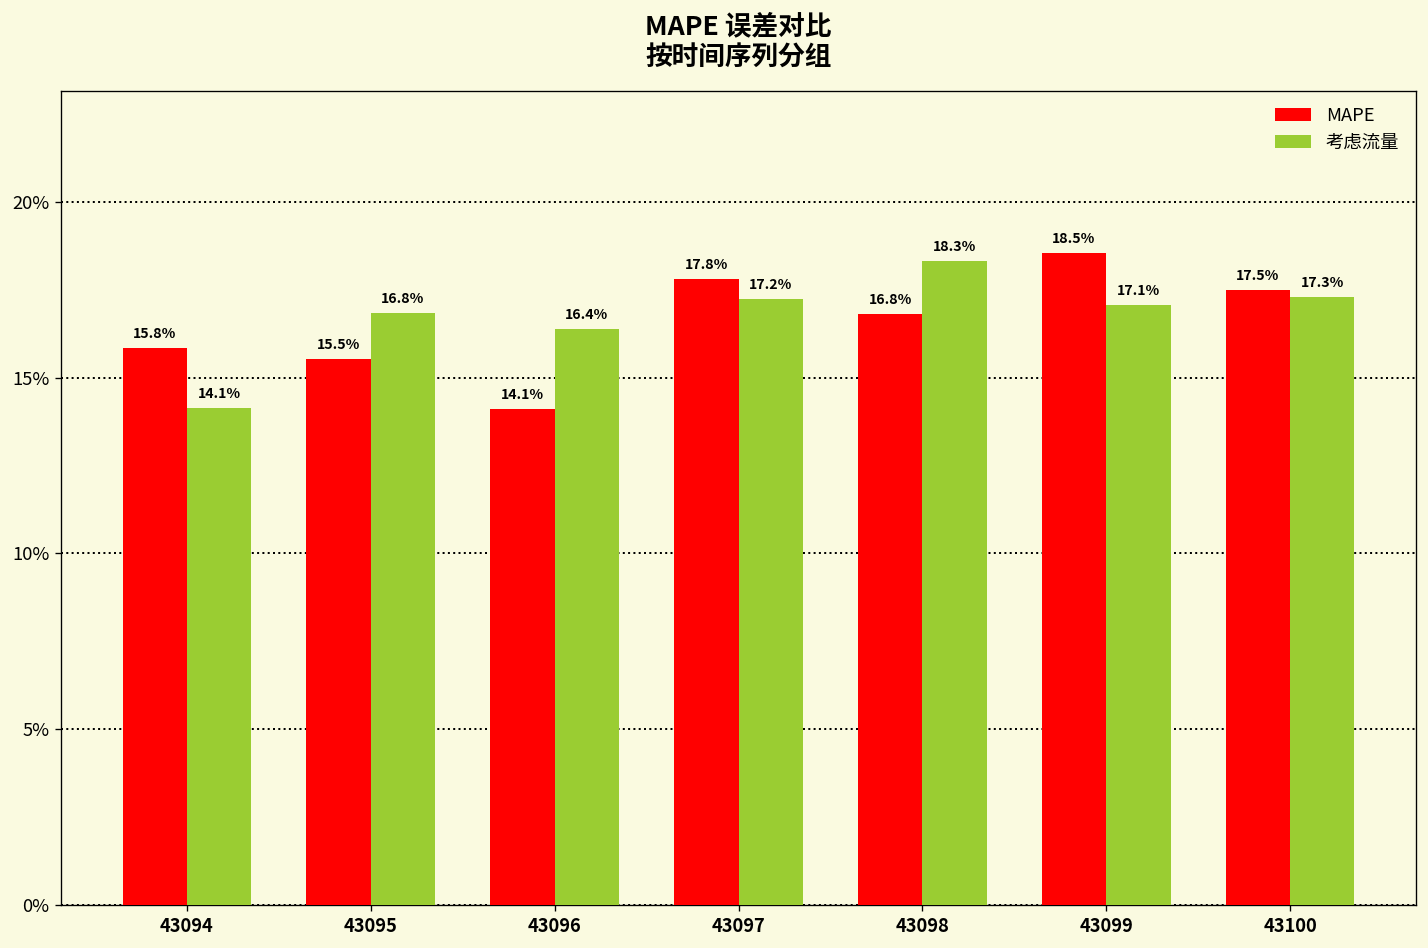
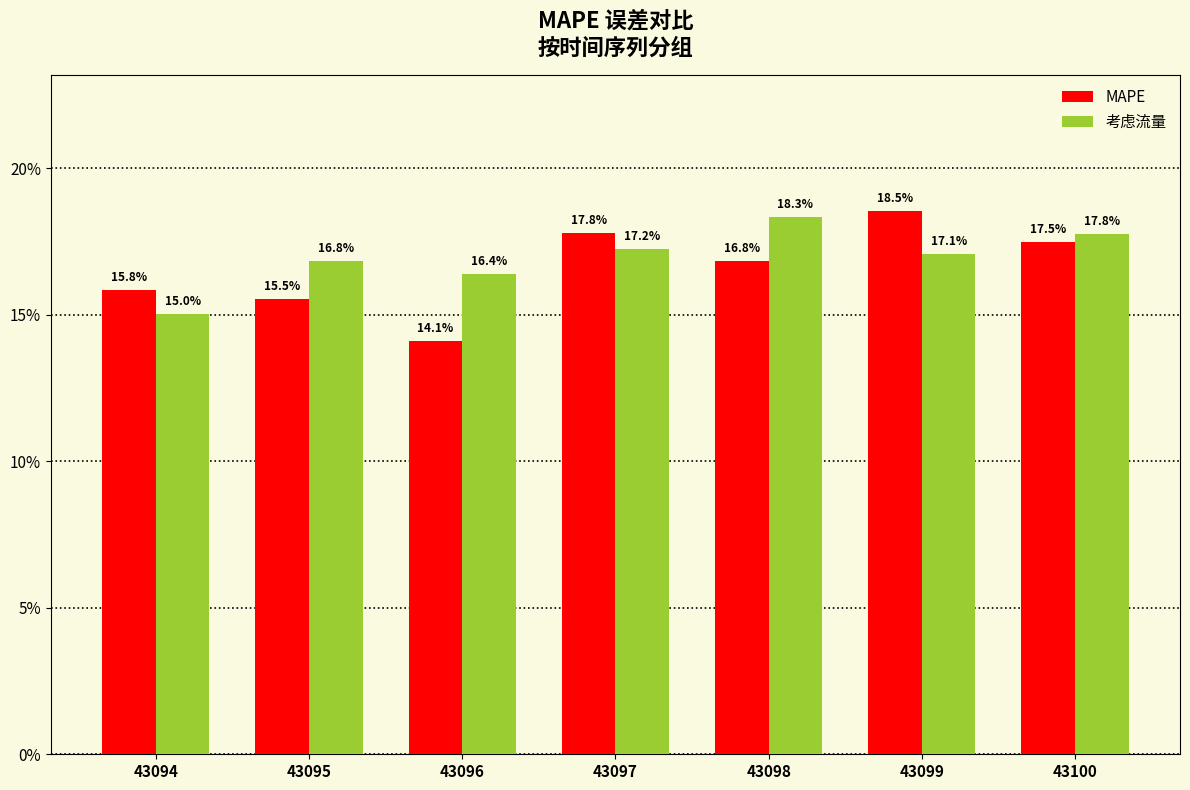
  {
    "MAPE": {
      "43094": "15.8%",
      "43095": "15.5%",
      "43096": "14.1%",
      "43097": "17.8%",
      "43098": "16.8%",
      "43099": "18.5%",
      "43100": "17.5%"
    },
    "考虑流量": {
-     "43094": "14.1%",
+     "43094": "15.0%",
      "43095": "16.8%",
      "43096": "16.4%",
      "43097": "17.2%",
      "43098": "18.3%",
      "43099": "17.1%",
-     "43100": "17.3%"
+     "43100": "17.8%"
    }
  }
